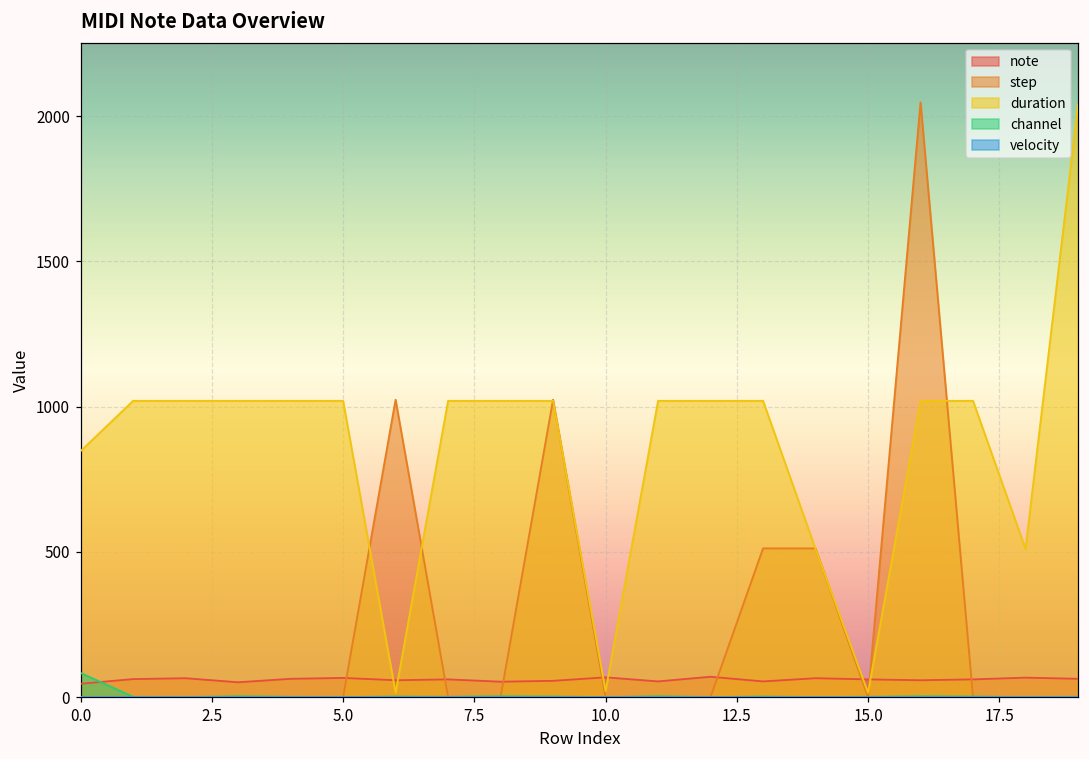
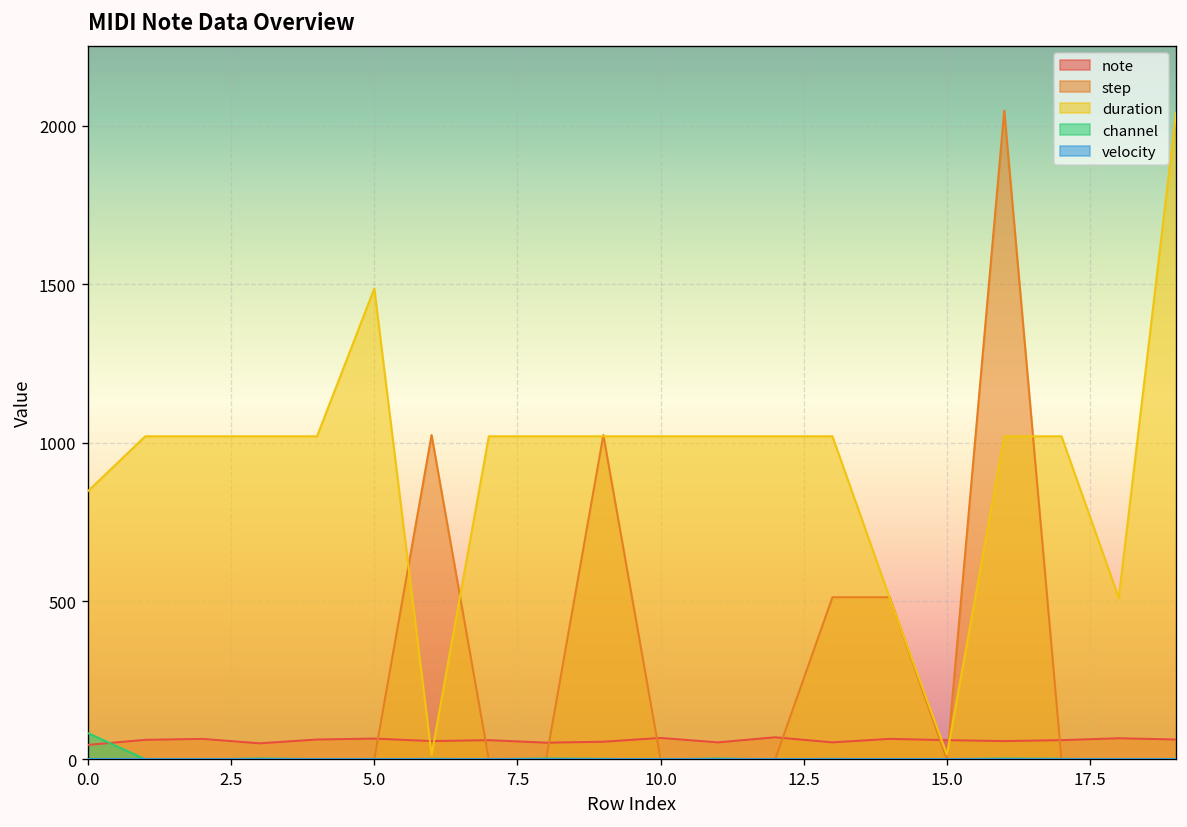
  {
    "duration": {
      "0.0": 850,
-     "5.0": 1020,
-     "10.0": 20,
+     "5.0": 1490,
+     "10.0": 1020,
      "15.0": 20
    },
    "channel": {
      "0.0": 80
    }
  }
